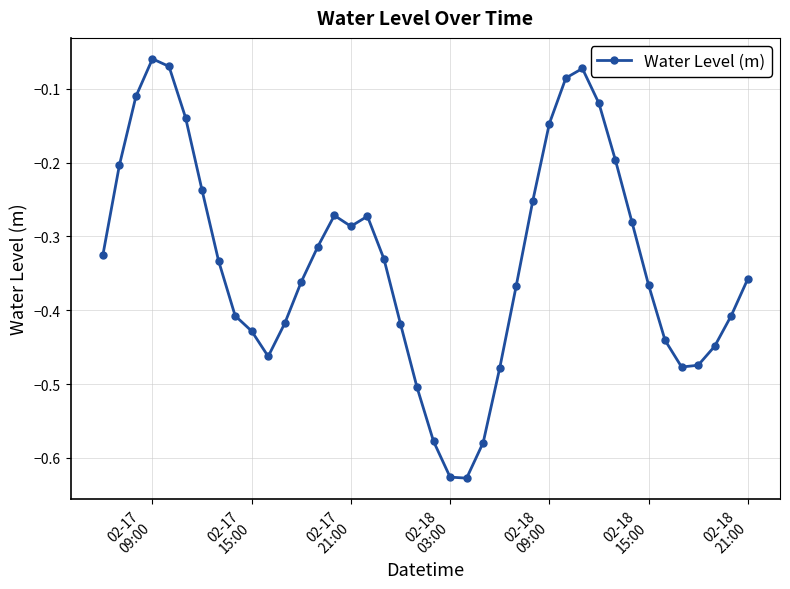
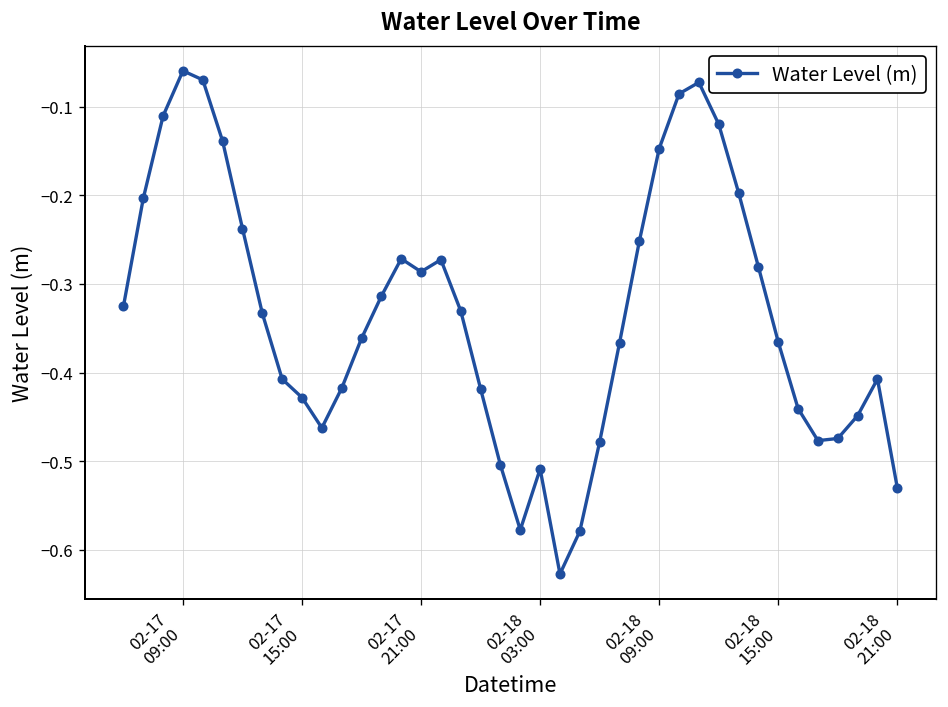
  {
    "02-17 09:00": -0.06,
    "02-17 15:00": -0.43,
    "02-17 21:00": -0.29,
-   "02-18 03:00": -0.63,
+   "02-18 03:00": -0.51,
    "02-18 09:00": -0.15,
    "02-18 15:00": -0.37,
-   "02-18 21:00": -0.36
+   "02-18 21:00": -0.53
  }
